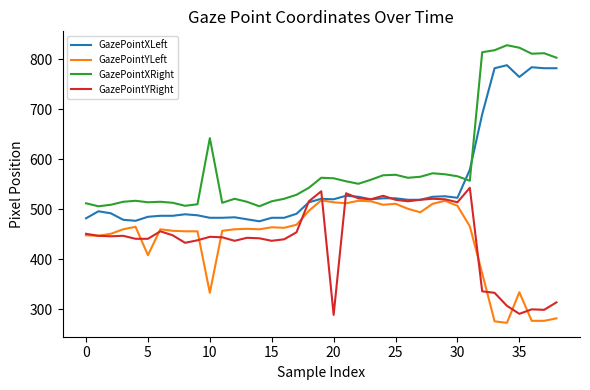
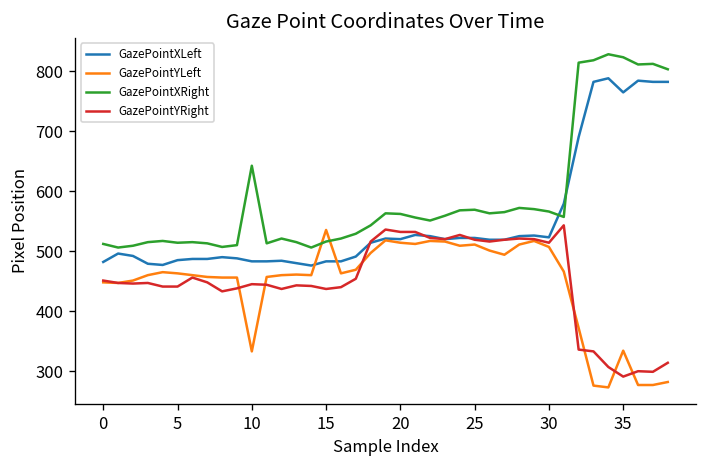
  {
    "GazePointXLeft": {
      "0": 480,
      "5": 490,
      "10": 480,
      "15": 480,
      "20": 520,
      "30": 520,
      "35": 760
    },
    "GazePointYLeft": {
-     "5": 410,
+     "5": 460,
      "10": 330,
-     "15": 460,
+     "15": 540,
      "20": 510,
      "25": 510,
      "30": 510,
      "35": 330
    },
    "GazePointXRight": {
      "0": 510,
      "5": 510,
      "10": 640,
      "15": 520,
      "20": 560,
      "25": 570,
      "30": 570,
      "35": 820
    },
    "GazePointYRight": {
      "5": 440,
      "10": 450,
      "15": 440,
-     "20": 290,
+     "20": 530,
      "30": 510,
      "35": 290
    }
  }
